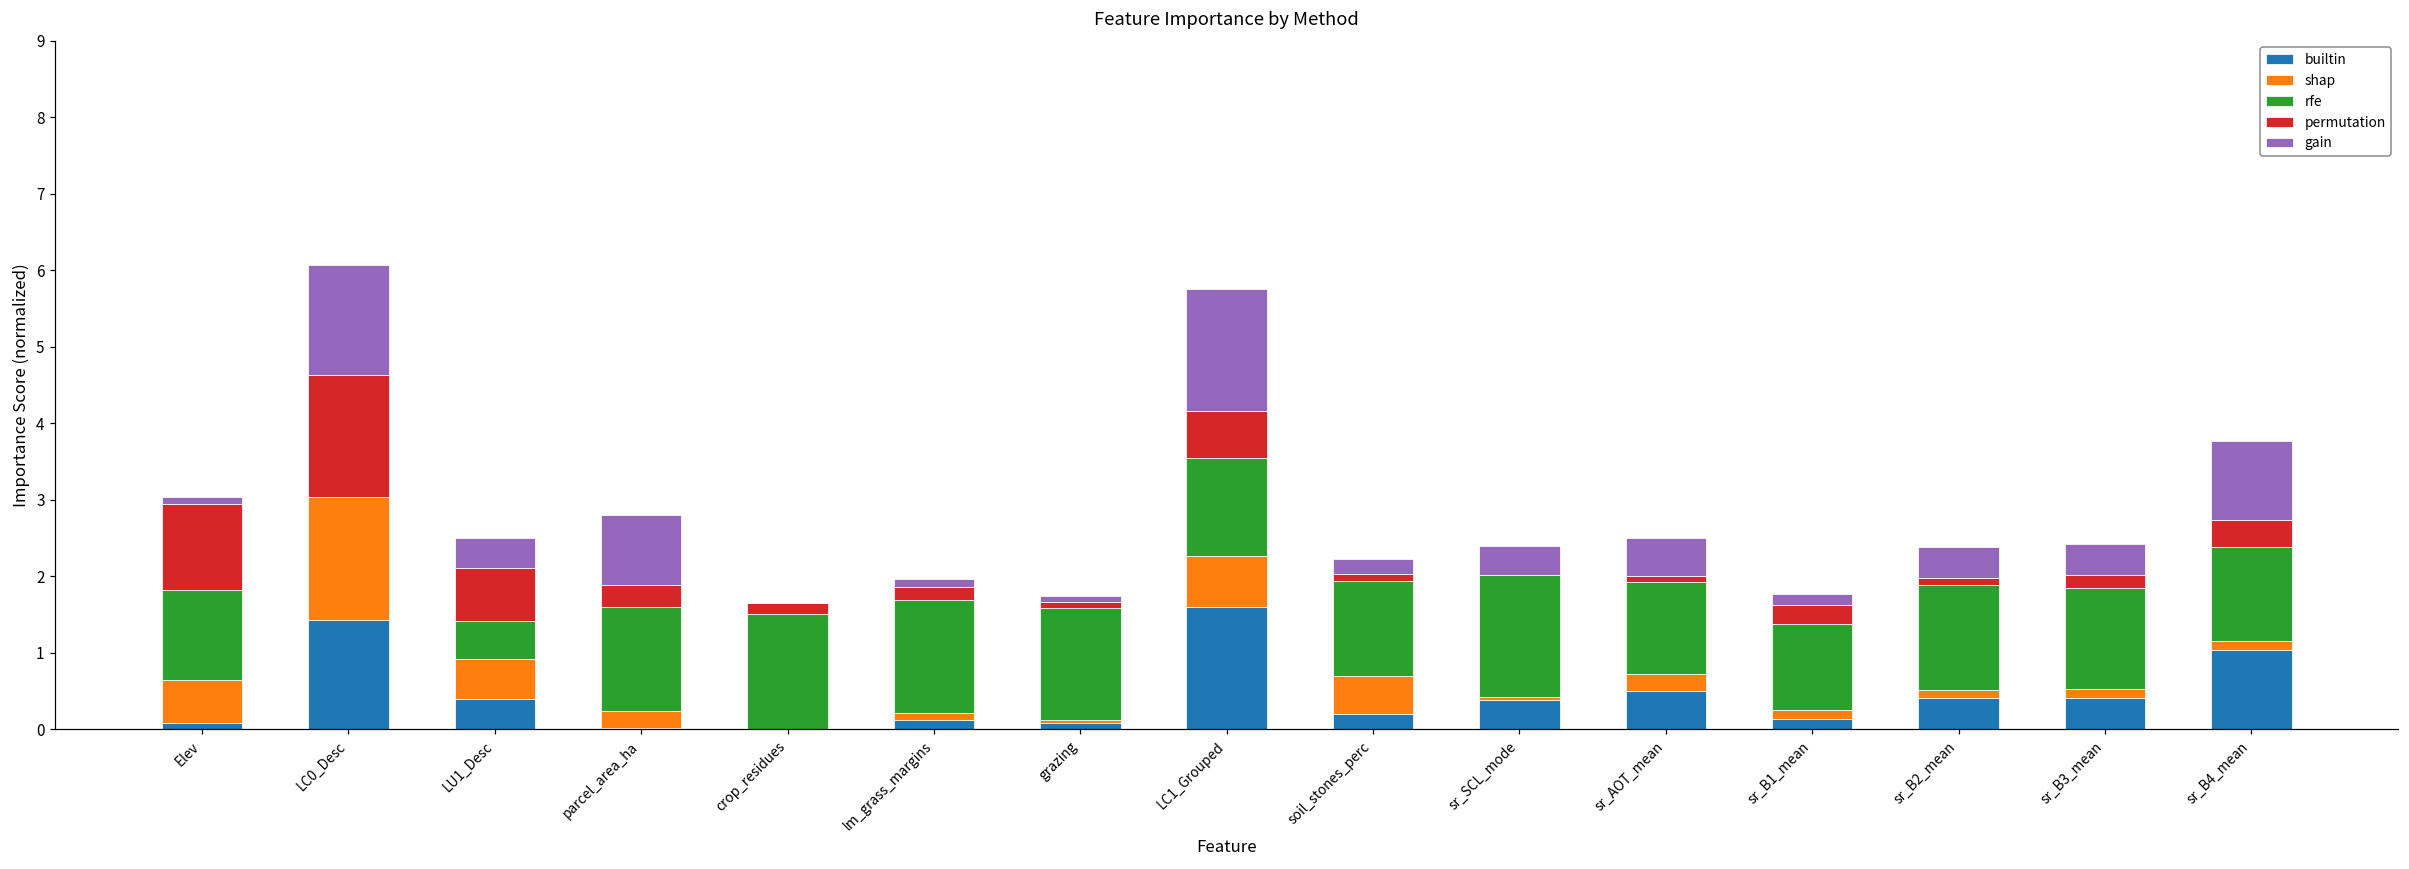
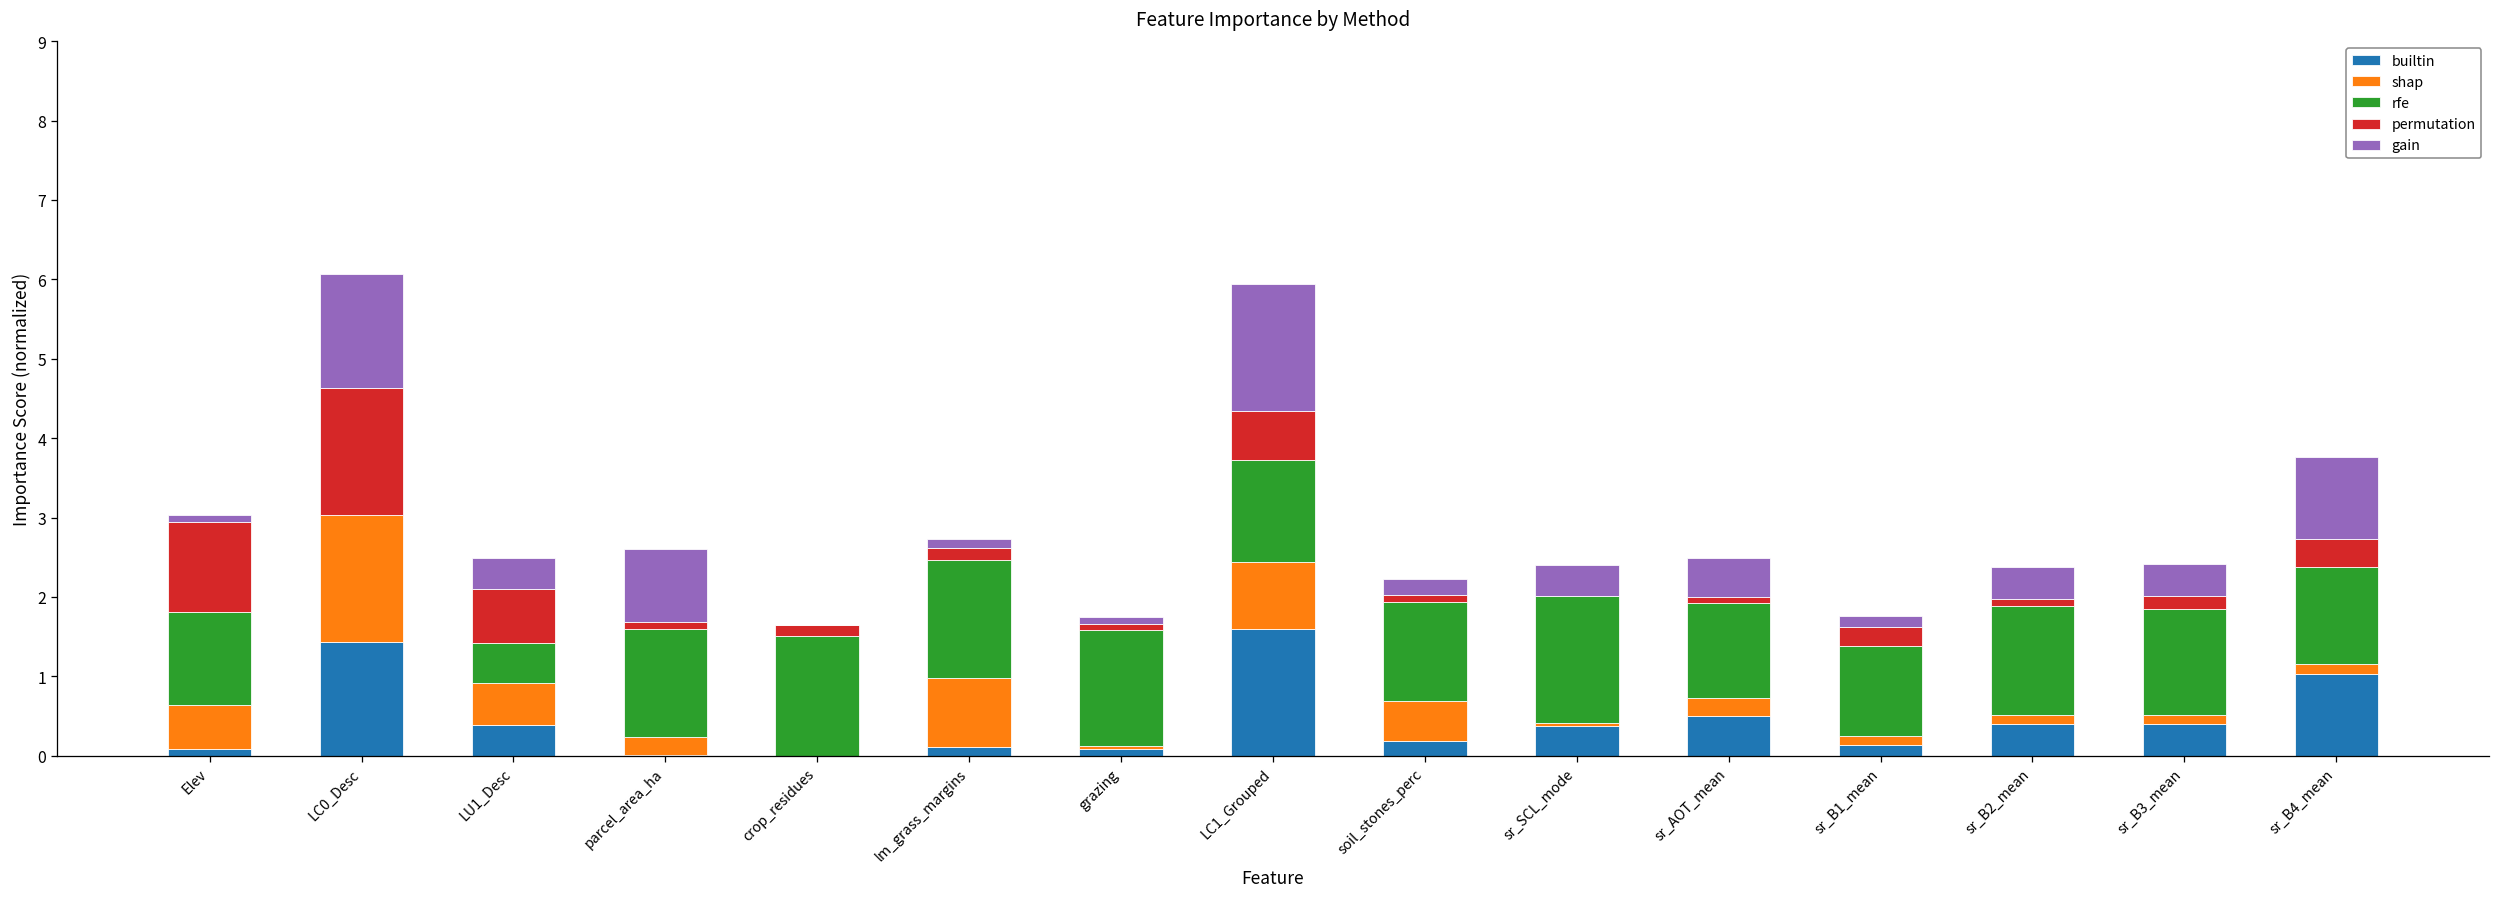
  {
    "builtin": {
      "Elev": 0.1,
      "LC0_Desc": 1.4,
      "LU1_Desc": 0.4,
      "crop_residues": 0.0,
      "lm_grass_margins": 0.1,
      "grazing": 0.1,
      "LC1_Grouped": 1.6,
      "soil_stones_perc": 0.2,
      "sr_SCL_mode": 0.4,
      "sr_AOT_mean": 0.5,
      "sr_B1_mean": 0.1,
      "sr_B2_mean": 0.4,
      "sr_B3_mean": 0.4,
      "sr_B4_mean": 1.0
    },
    "shap": {
      "Elev": 0.6,
      "LC0_Desc": 1.6,
      "LU1_Desc": 0.5,
      "parcel_area_ha": 0.2,
      "crop_residues": 0.0,
-     "lm_grass_margins": 0.1,
+     "lm_grass_margins": 0.9,
      "grazing": 0.0,
-     "LC1_Grouped": 0.7,
+     "LC1_Grouped": 0.8,
      "soil_stones_perc": 0.5,
      "sr_SCL_mode": 0.0,
      "sr_AOT_mean": 0.2,
      "sr_B1_mean": 0.1,
      "sr_B2_mean": 0.1,
      "sr_B3_mean": 0.1,
      "sr_B4_mean": 0.1
    },
    "rfe": {
      "Elev": 1.2,
      "LC0_Desc": 0.0,
      "LU1_Desc": 0.5,
      "parcel_area_ha": 1.4,
      "crop_residues": 1.5,
      "lm_grass_margins": 1.5,
      "grazing": 1.5,
      "LC1_Grouped": 1.3,
      "soil_stones_perc": 1.2,
      "sr_SCL_mode": 1.6,
      "sr_AOT_mean": 1.2,
      "sr_B1_mean": 1.1,
      "sr_B2_mean": 1.4,
      "sr_B3_mean": 1.3,
      "sr_B4_mean": 1.2
    },
    "permutation": {
      "Elev": 1.1,
      "LC0_Desc": 1.6,
      "LU1_Desc": 0.7,
-     "parcel_area_ha": 0.3,
+     "parcel_area_ha": 0.1,
      "crop_residues": 0.1,
      "lm_grass_margins": 0.2,
      "grazing": 0.1,
      "LC1_Grouped": 0.6,
      "soil_stones_perc": 0.1,
      "sr_SCL_mode": 0.0,
      "sr_AOT_mean": 0.1,
      "sr_B1_mean": 0.2,
      "sr_B2_mean": 0.1,
      "sr_B3_mean": 0.2,
      "sr_B4_mean": 0.4
    },
    "gain": {
      "Elev": 0.1,
      "LC0_Desc": 1.4,
      "LU1_Desc": 0.4,
      "parcel_area_ha": 0.9,
      "crop_residues": 0.0,
      "lm_grass_margins": 0.1,
      "grazing": 0.1,
      "LC1_Grouped": 1.6,
      "soil_stones_perc": 0.2,
      "sr_SCL_mode": 0.4,
      "sr_AOT_mean": 0.5,
      "sr_B1_mean": 0.1,
      "sr_B2_mean": 0.4,
      "sr_B3_mean": 0.4,
      "sr_B4_mean": 1.0
    }
  }
